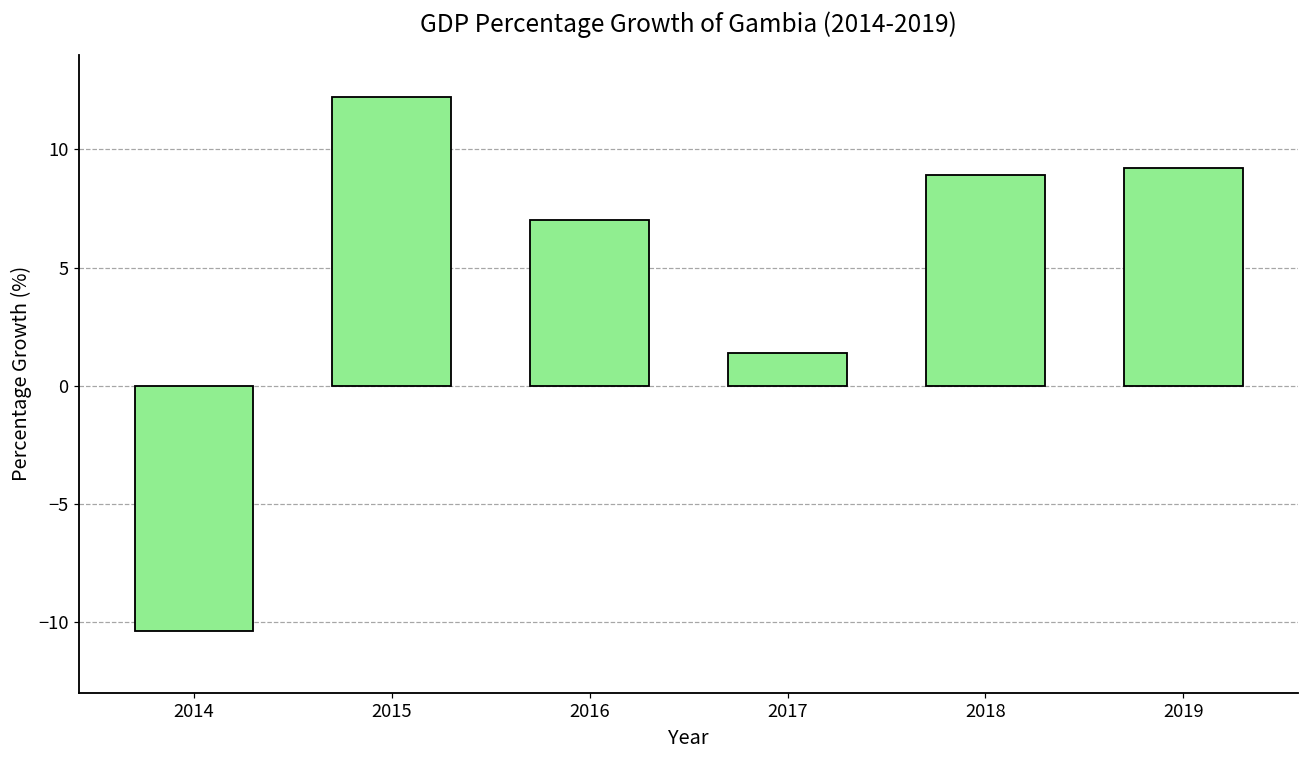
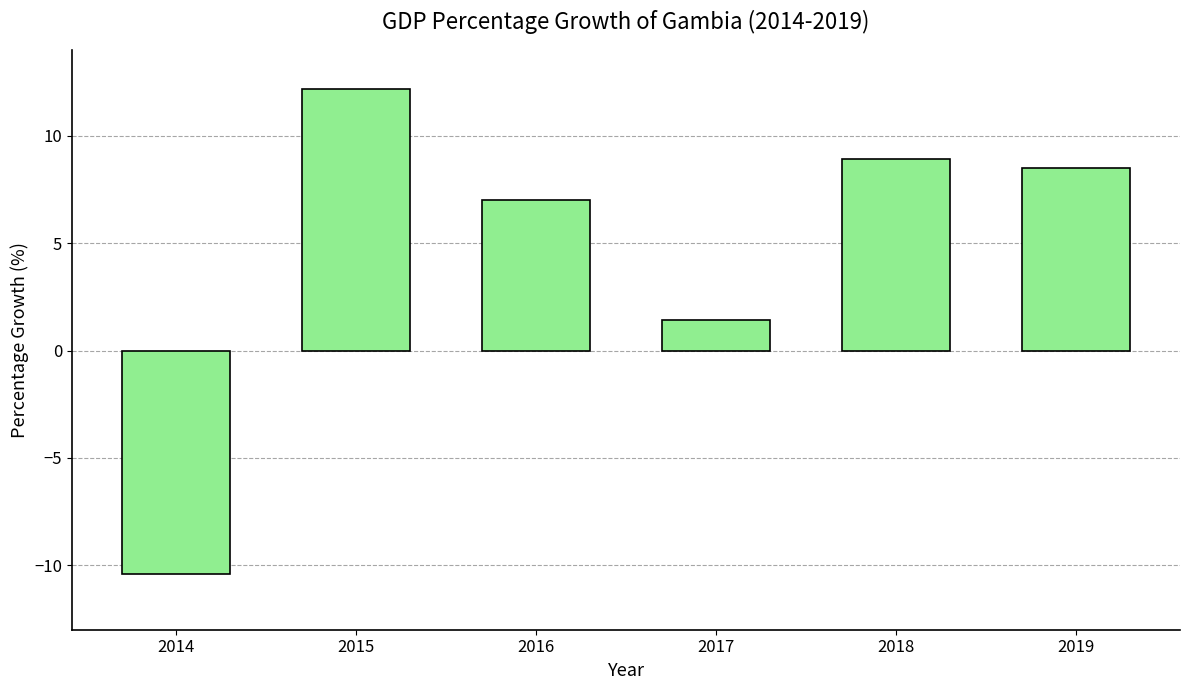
  {
    "2014": -10.4,
    "2015": 12.2,
    "2016": 7.0,
    "2017": 1.4,
    "2018": 8.9,
-   "2019": 9.2
+   "2019": 8.5
  }
